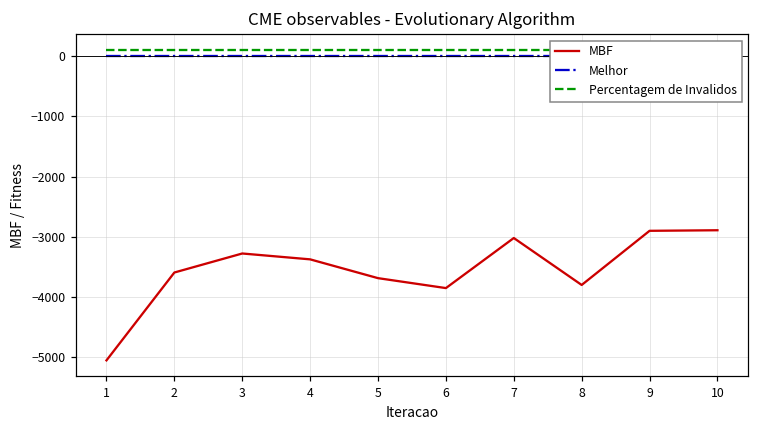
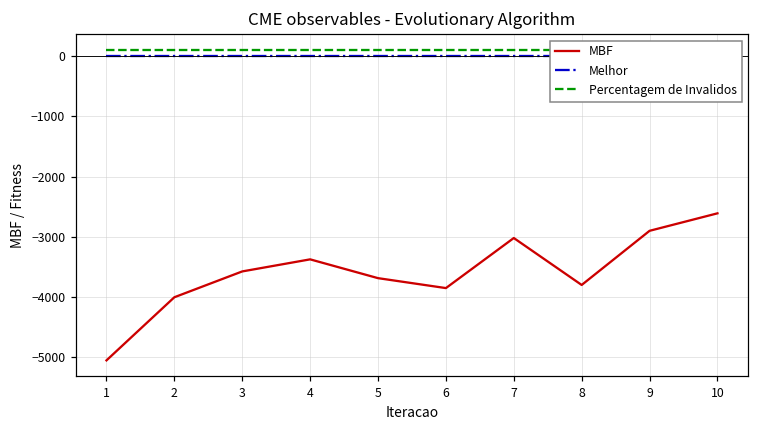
  {
    "MBF": {
      "1": -5000,
-     "2": -3600,
-     "3": -3300,
+     "2": -4000,
+     "3": -3600,
      "4": -3400,
      "5": -3700,
      "6": -3800,
      "7": -3000,
      "8": -3800,
      "9": -2900,
-     "10": -2900
+     "10": -2600
    },
    "Melhor": {
      "1": 0,
      "2": 0,
      "3": 0,
      "4": 0,
      "5": 0,
      "6": 0,
      "7": 0
    },
    "Percentagem de Invalidos": {
      "1": 100,
      "2": 100,
      "3": 100,
      "4": 100,
      "5": 100,
      "6": 100,
      "7": 100
    }
  }
